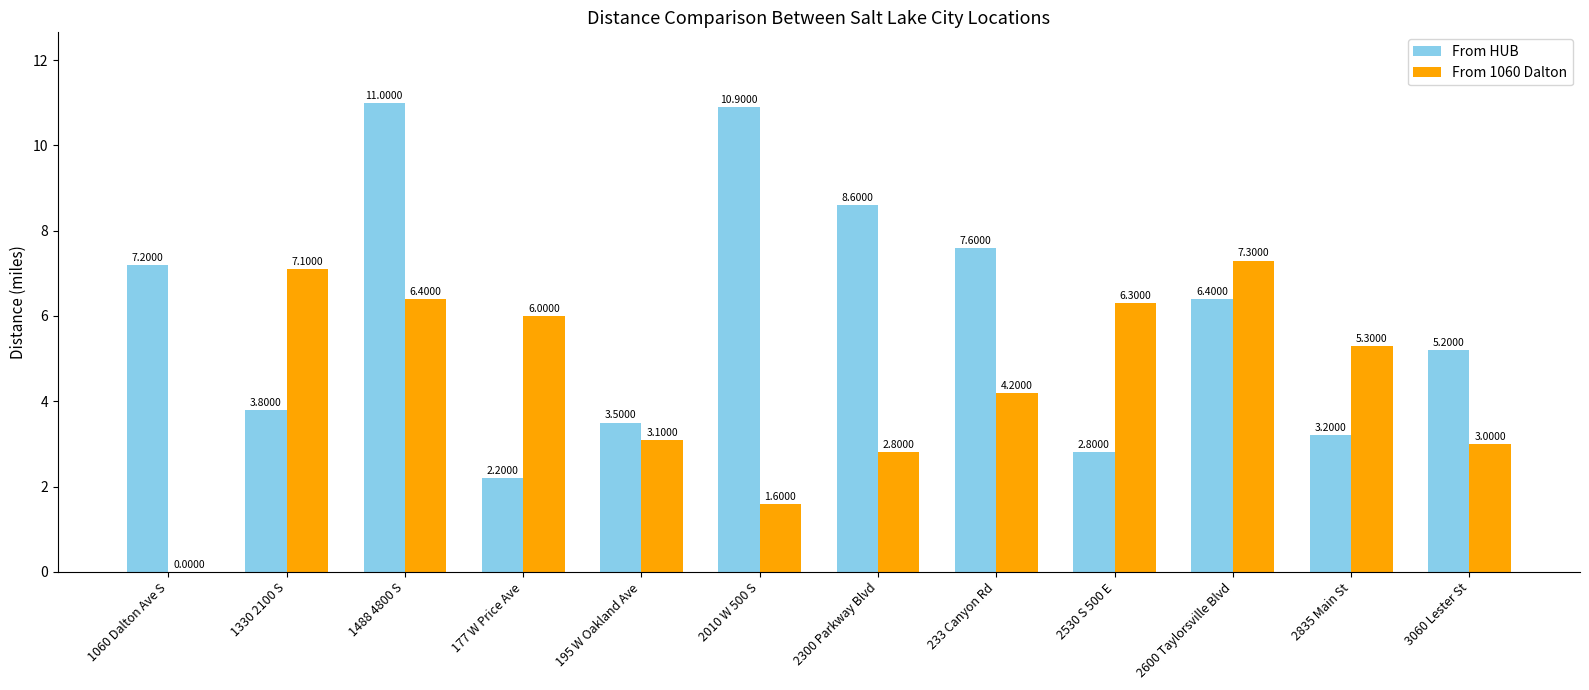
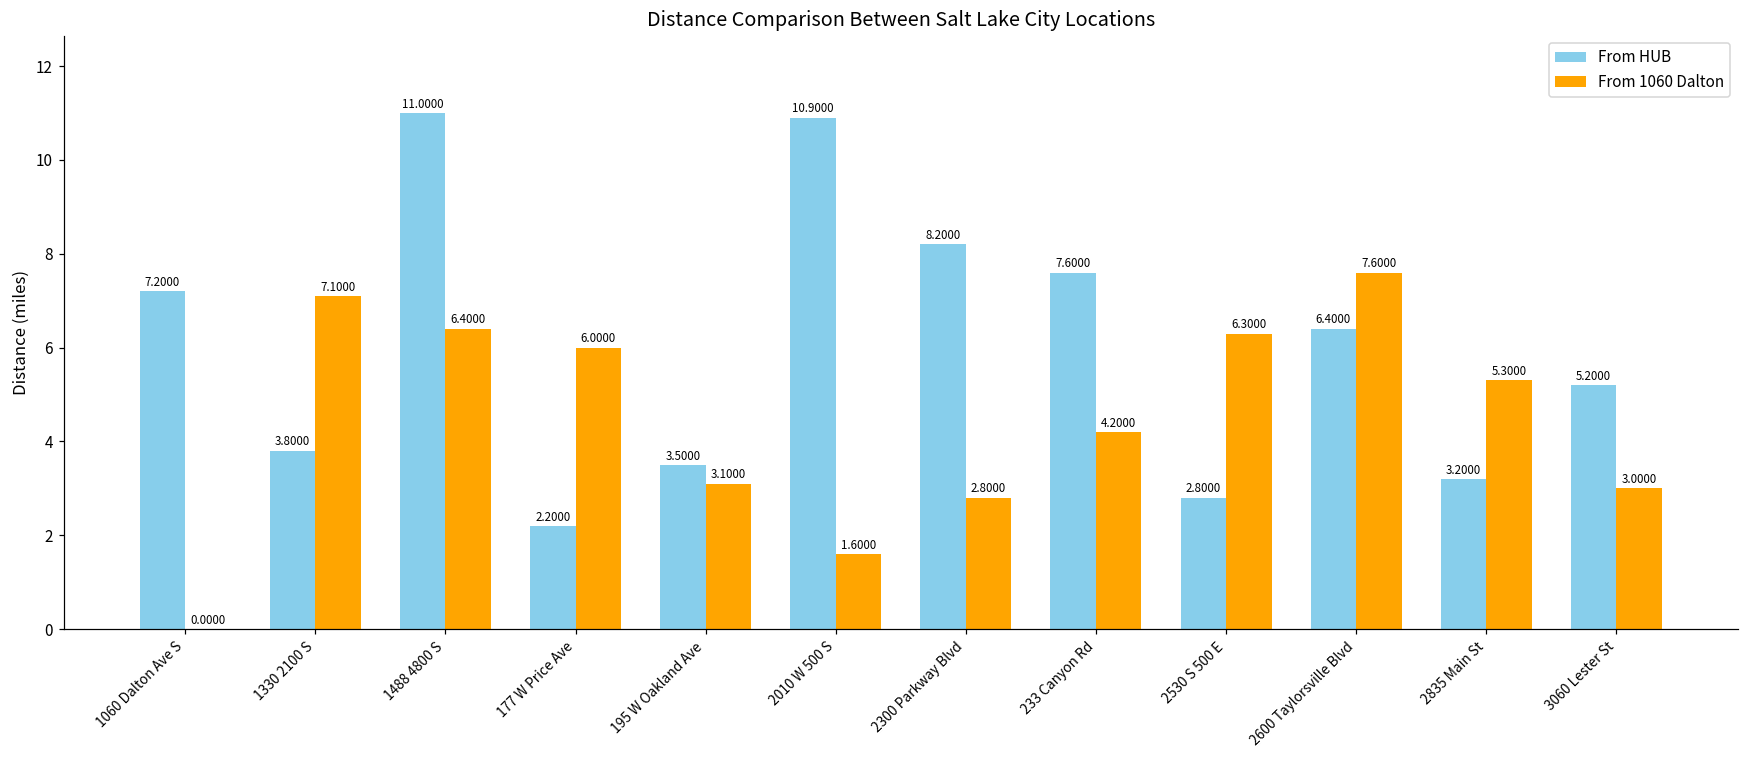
  {
    "From HUB": {
      "1060 Dalton Ave S": 7.2000,
      "1330 2100 S": 3.8000,
      "1488 4800 S": 11.0000,
      "177 W Price Ave": 2.2000,
      "195 W Oakland Ave": 3.5000,
      "2010 W 500 S": 10.9000,
-     "2300 Parkway Blvd": 8.6000,
+     "2300 Parkway Blvd": 8.2000,
      "233 Canyon Rd": 7.6000,
      "2530 S 500 E": 2.8000,
      "2600 Taylorsville Blvd": 6.4000,
      "2835 Main St": 3.2000,
      "3060 Lester St": 5.2000
    },
    "From 1060 Dalton": {
      "1060 Dalton Ave S": 0.0000,
      "1330 2100 S": 7.1000,
      "1488 4800 S": 6.4000,
      "177 W Price Ave": 6.0000,
      "195 W Oakland Ave": 3.1000,
      "2010 W 500 S": 1.6000,
      "2300 Parkway Blvd": 2.8000,
      "233 Canyon Rd": 4.2000,
      "2530 S 500 E": 6.3000,
-     "2600 Taylorsville Blvd": 7.3000,
+     "2600 Taylorsville Blvd": 7.6000,
      "2835 Main St": 5.3000,
      "3060 Lester St": 3.0000
    }
  }
